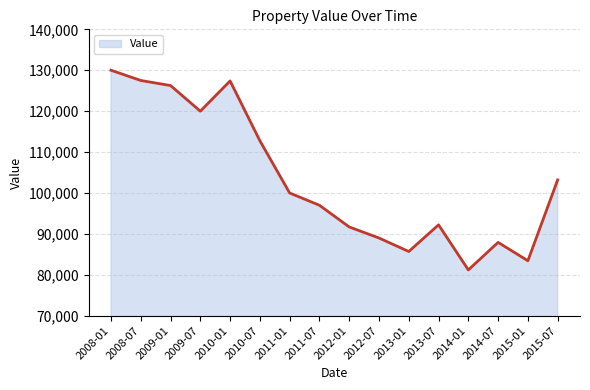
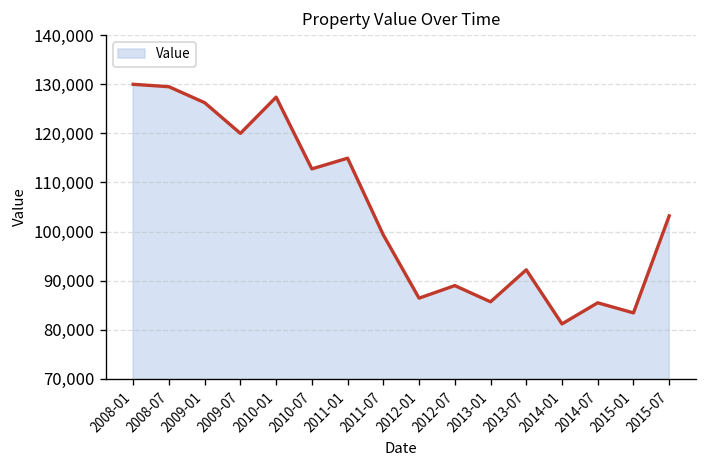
  {
    "2008-01": "130,000",
-   "2008-07": "128,000",
+   "2008-07": "130,000",
    "2009-01": "126,000",
    "2009-07": "120,000",
    "2010-01": "127,000",
    "2010-07": "113,000",
-   "2011-01": "100,000",
-   "2011-07": "97,000",
-   "2012-01": "92,000",
+   "2011-01": "115,000",
+   "2011-07": "99,000",
+   "2012-01": "86,000",
    "2012-07": "89,000",
    "2013-01": "86,000",
    "2013-07": "92,000",
    "2014-01": "81,000",
-   "2014-07": "88,000",
+   "2014-07": "86,000",
    "2015-01": "83,000",
    "2015-07": "103,000"
  }
